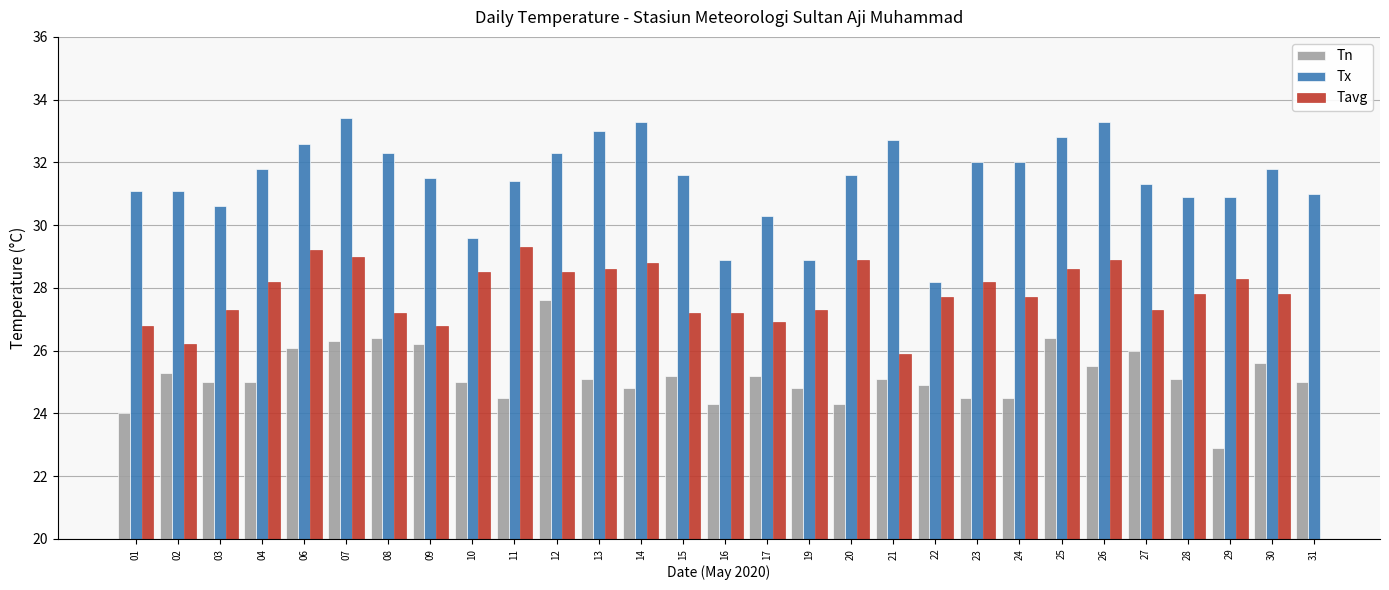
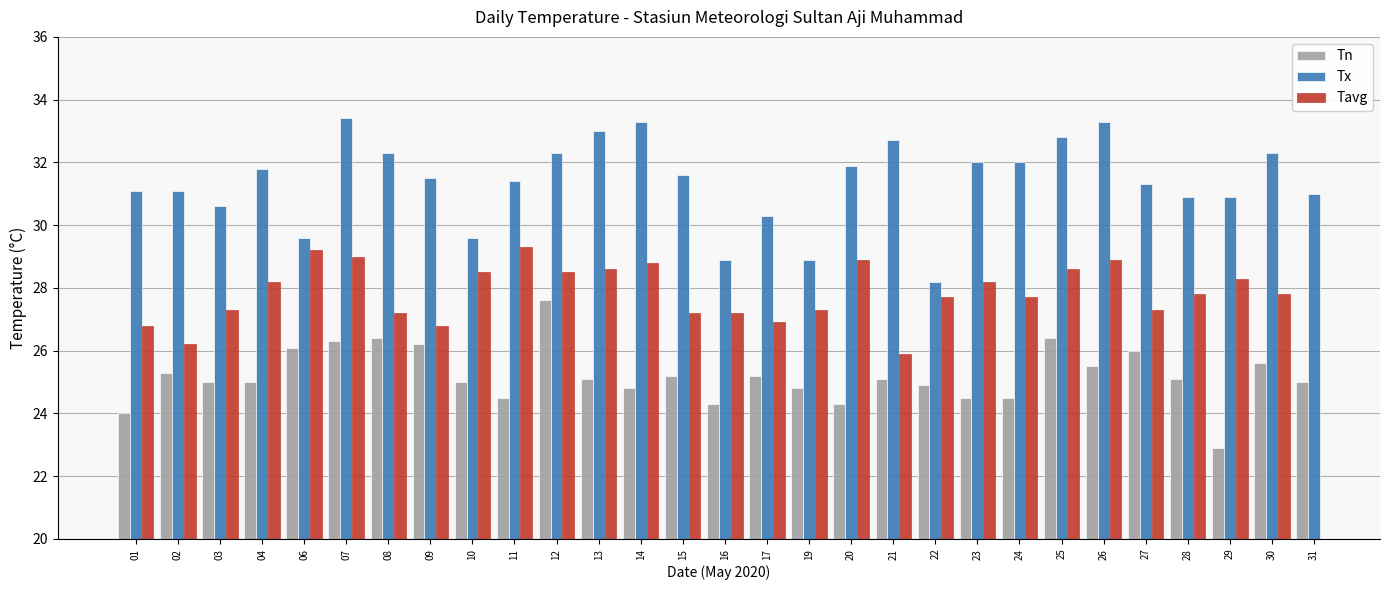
  {
    "Tn": {
      "01": 24.0,
      "02": 25.3,
      "03": 25.0,
      "04": 25.0,
      "06": 26.1,
      "07": 26.3,
      "08": 26.4,
      "09": 26.2,
      "10": 25.0,
      "11": 24.5,
      "12": 27.6,
      "13": 25.1,
      "14": 24.8,
      "15": 25.2,
      "16": 24.3,
      "17": 25.2,
      "19": 24.8,
      "20": 24.3,
      "21": 25.1,
      "22": 24.9,
      "23": 24.5,
      "24": 24.5,
      "25": 26.4,
      "26": 25.5,
      "27": 26.0,
      "28": 25.1,
      "29": 22.9,
      "30": 25.6,
      "31": 25.0
    },
    "Tx": {
      "01": 31.1,
      "02": 31.1,
      "03": 30.6,
      "04": 31.8,
-     "06": 32.6,
+     "06": 29.6,
      "07": 33.4,
      "08": 32.3,
      "09": 31.5,
      "10": 29.6,
      "11": 31.4,
      "12": 32.3,
      "13": 33.0,
      "14": 33.3,
      "15": 31.6,
      "16": 28.9,
      "17": 30.3,
      "19": 28.9,
-     "20": 31.6,
+     "20": 31.9,
      "21": 32.7,
      "22": 28.2,
      "23": 32.0,
      "24": 32.0,
      "25": 32.8,
      "26": 33.3,
      "27": 31.3,
      "28": 30.9,
      "29": 30.9,
-     "30": 31.8,
+     "30": 32.3,
      "31": 31.0
    }
  }
